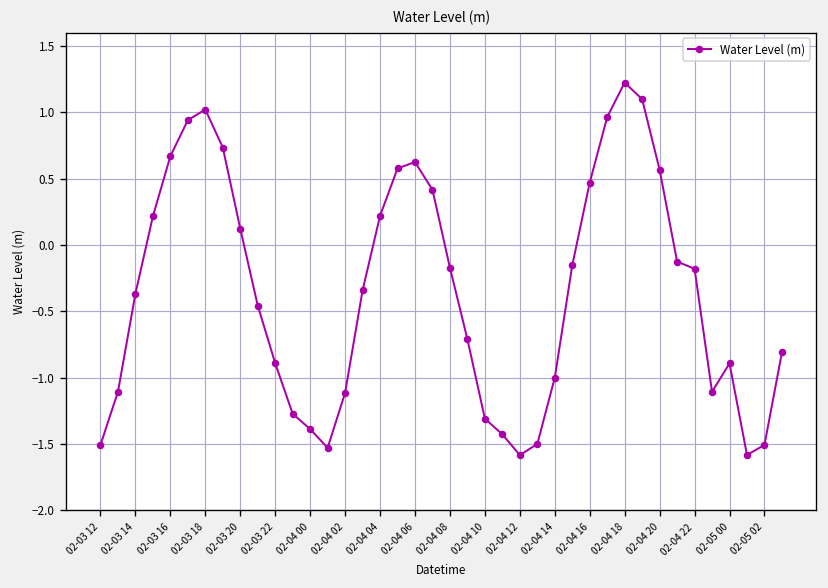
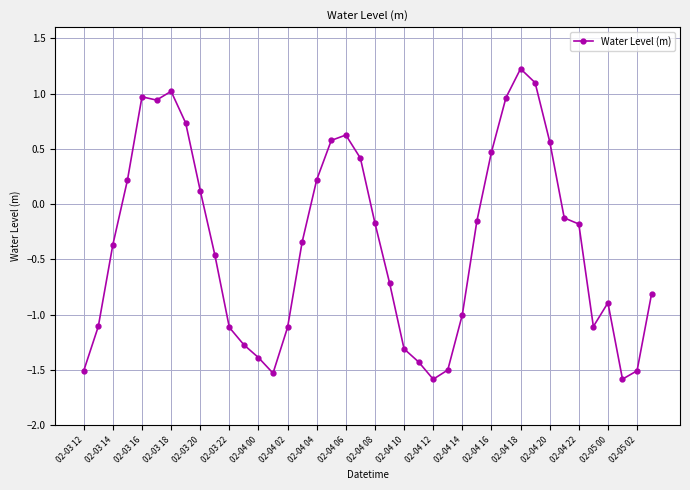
  {
    "02-03 12": -1.51,
    "02-03 14": -0.37,
-   "02-03 16": 0.67,
+   "02-03 16": 0.97,
    "02-03 18": 1.02,
    "02-03 20": 0.12,
-   "02-03 22": -0.89,
+   "02-03 22": -1.11,
    "02-04 00": -1.39,
    "02-04 02": -1.11,
    "02-04 04": 0.22,
    "02-04 06": 0.62,
    "02-04 08": -0.17,
    "02-04 10": -1.31,
    "02-04 12": -1.58,
    "02-04 14": -1.00,
    "02-04 16": 0.47,
    "02-04 18": 1.22,
    "02-04 20": 0.57,
    "02-04 22": -0.18,
    "02-05 00": -0.89,
    "02-05 02": -1.51
  }
